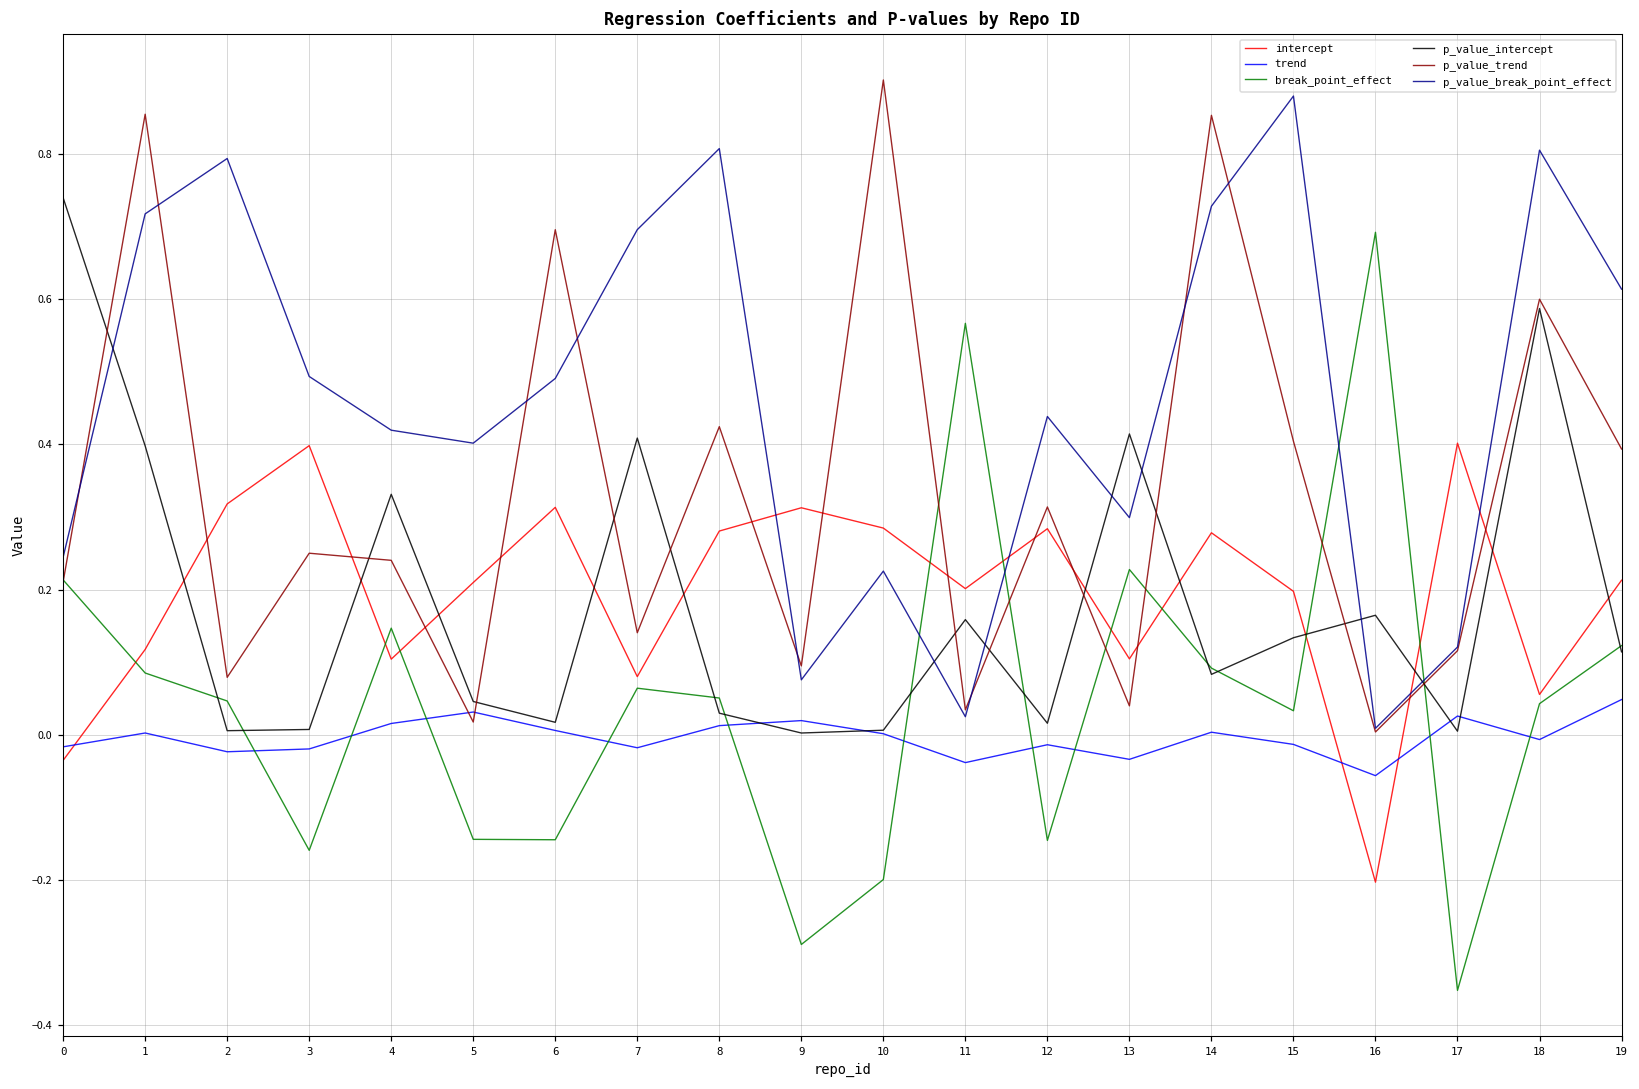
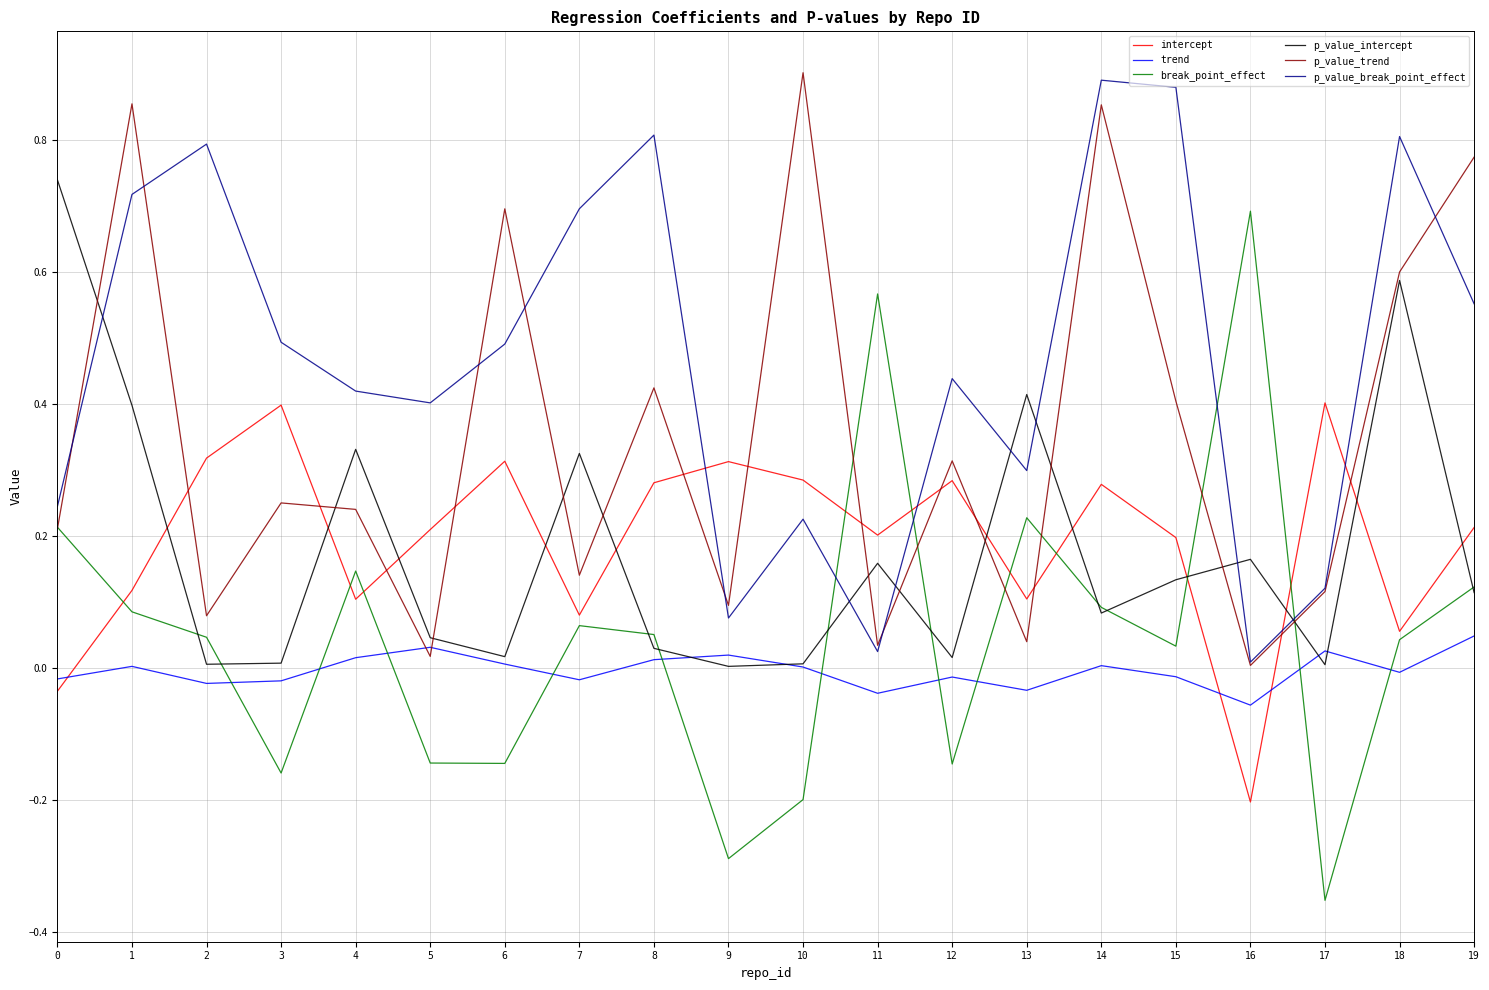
  {
    "intercept": {
      "0": -0.04,
      "1": 0.12,
      "2": 0.32,
      "3": 0.40,
      "4": 0.10,
      "5": 0.21,
      "6": 0.31,
      "7": 0.08,
      "8": 0.28,
      "9": 0.31,
      "10": 0.28,
      "11": 0.20,
      "12": 0.28,
      "13": 0.10,
      "14": 0.28,
      "15": 0.20,
      "16": -0.20,
      "17": 0.40,
      "18": 0.06,
      "19": 0.21
    },
    "trend": {
      "0": -0.02,
      "1": 0.00,
      "2": -0.02,
      "3": -0.02,
      "4": 0.02,
      "5": 0.03,
      "6": 0.01,
      "7": -0.02,
      "8": 0.01,
      "9": 0.02,
      "10": 0.00,
      "11": -0.04,
      "12": -0.01,
      "13": -0.03,
      "14": 0.00,
      "15": -0.01,
      "16": -0.06,
      "17": 0.03,
      "18": -0.01,
      "19": 0.05
    },
    "break_point_effect": {
      "1": 0.09,
      "2": 0.05,
      "3": -0.16,
      "4": 0.15,
      "5": -0.14,
      "6": -0.14,
      "7": 0.06,
      "8": 0.05,
      "9": -0.29,
      "10": -0.20,
      "11": 0.57,
      "12": -0.15,
      "13": 0.23,
      "14": 0.09,
      "15": 0.03,
      "16": 0.69,
      "17": -0.35,
      "18": 0.04,
      "19": 0.12
    },
    "p_value_intercept": {
      "0": 0.74,
      "1": 0.40,
      "2": 0.01,
      "3": 0.01,
      "4": 0.33,
      "5": 0.05,
      "6": 0.02,
-     "7": 0.41,
+     "7": 0.32,
      "8": 0.03,
      "9": 0.00,
      "10": 0.01,
      "11": 0.16,
      "12": 0.02,
      "13": 0.41,
      "14": 0.08,
      "15": 0.13,
      "16": 0.16,
      "17": 0.00,
      "18": 0.59,
      "19": 0.11
    },
    "p_value_trend": {
      "1": 0.85,
      "2": 0.08,
      "3": 0.25,
      "4": 0.24,
      "5": 0.02,
      "6": 0.70,
      "7": 0.14,
      "8": 0.42,
      "9": 0.09,
      "10": 0.90,
      "11": 0.03,
      "12": 0.31,
      "13": 0.04,
      "14": 0.85,
      "15": 0.40,
      "16": 0.00,
      "17": 0.12,
      "18": 0.60,
-     "19": 0.39
+     "19": 0.77
    },
    "p_value_break_point_effect": {
      "0": 0.24,
      "1": 0.72,
      "2": 0.79,
      "3": 0.49,
      "4": 0.42,
      "5": 0.40,
      "6": 0.49,
      "7": 0.70,
      "8": 0.81,
      "9": 0.08,
      "10": 0.23,
      "11": 0.02,
      "12": 0.44,
      "13": 0.30,
-     "14": 0.73,
+     "14": 0.89,
      "15": 0.88,
      "16": 0.01,
      "17": 0.12,
      "18": 0.81,
-     "19": 0.61
+     "19": 0.55
    }
  }
